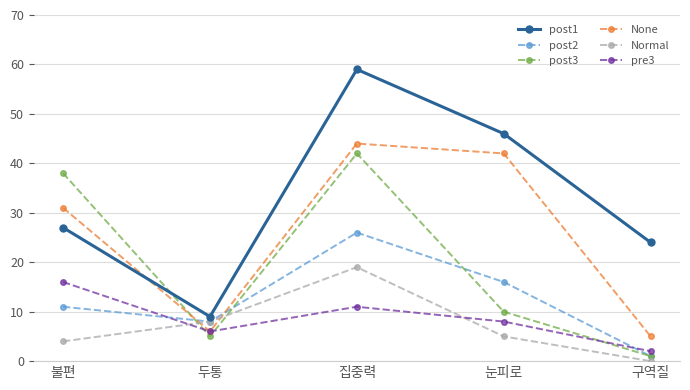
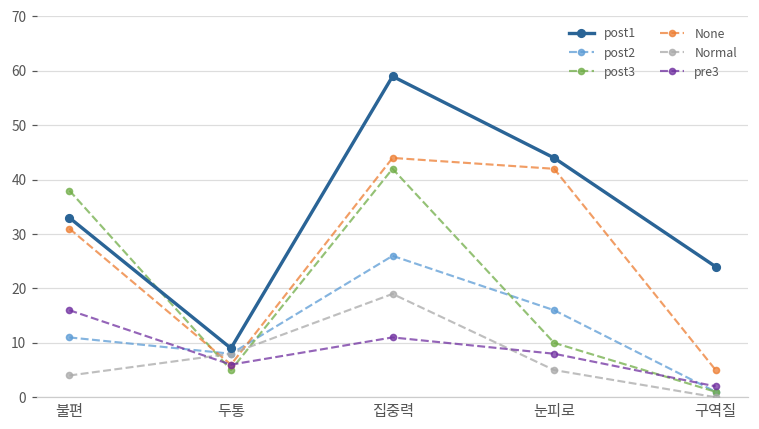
  {
    "post1": {
-     "불편": 27,
+     "불편": 33,
      "두통": 9,
      "집중력": 59,
-     "눈피로": 46,
+     "눈피로": 44,
      "구역질": 24
    },
    "post2": {
      "불편": 11,
      "집중력": 26,
      "눈피로": 16
    },
    "post3": {
      "불편": 38,
      "두통": 5,
      "집중력": 42,
      "눈피로": 10
    },
    "None": {
      "불편": 31,
      "집중력": 44,
      "눈피로": 42,
      "구역질": 5
    },
    "Normal": {
      "불편": 4,
      "집중력": 19,
      "눈피로": 5,
      "구역질": 0
    },
    "pre3": {
      "불편": 16,
      "집중력": 11,
      "눈피로": 8,
      "구역질": 2
    }
  }
